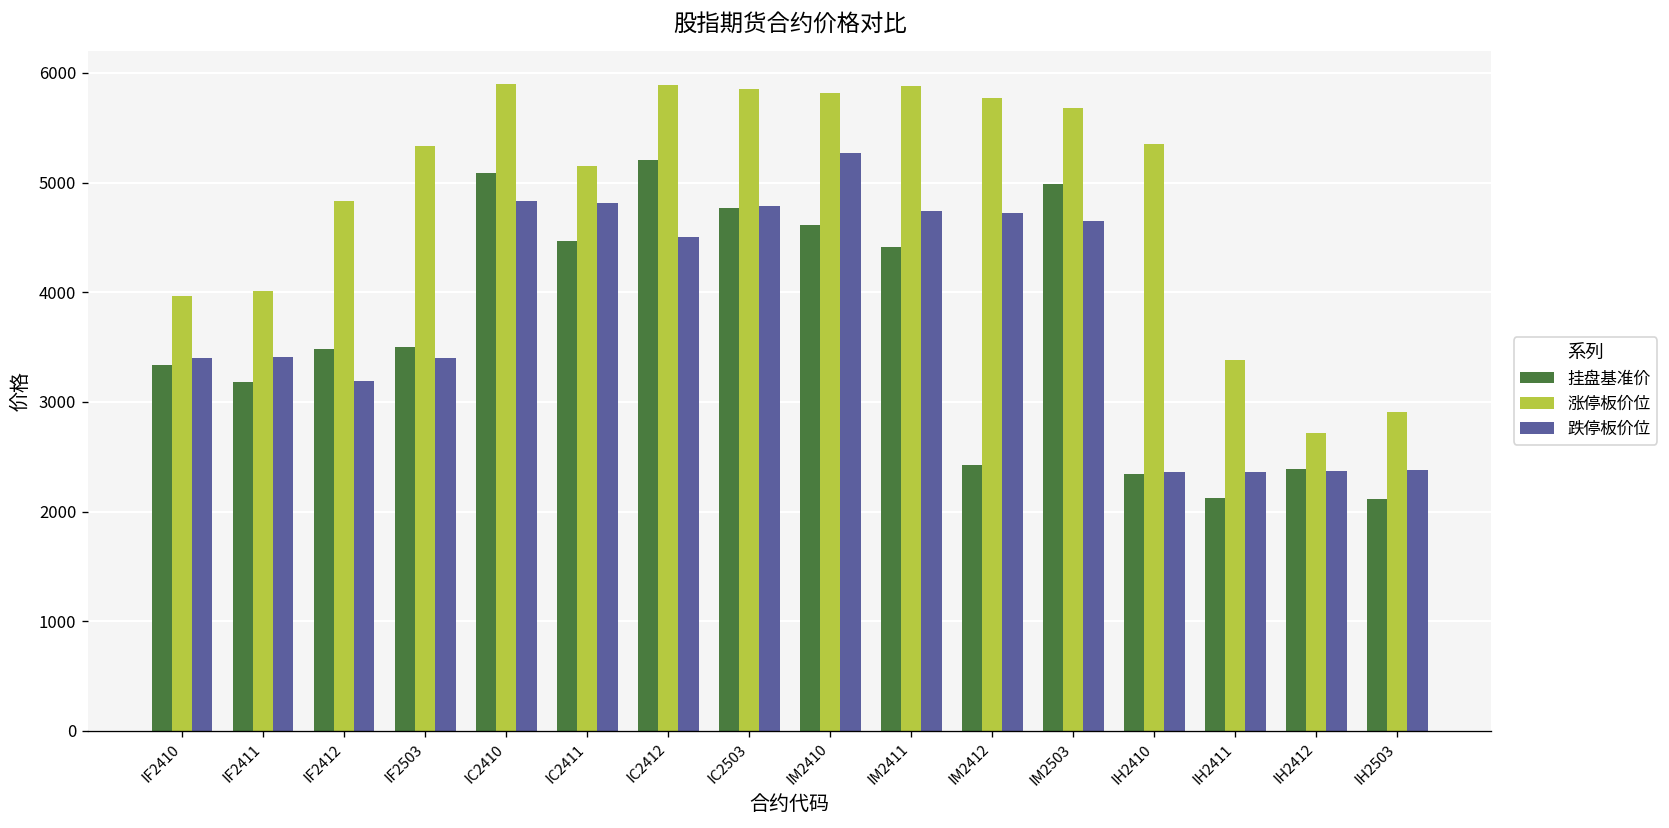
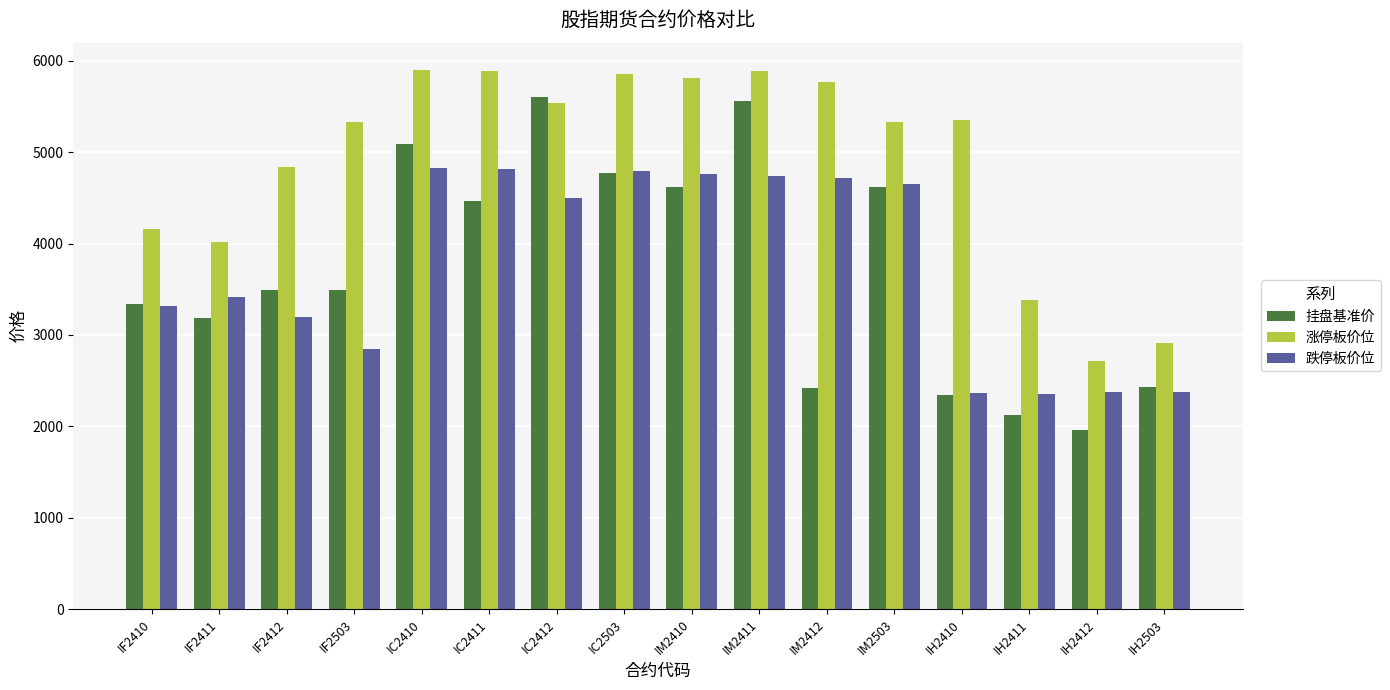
  {
    "挂盘基准价": {
      "IF2410": 3300,
      "IF2411": 3200,
      "IF2412": 3500,
      "IF2503": 3500,
      "IC2410": 5100,
      "IC2411": 4500,
-     "IC2412": 5200,
+     "IC2412": 5600,
      "IC2503": 4800,
      "IM2410": 4600,
-     "IM2411": 4400,
+     "IM2411": 5600,
      "IM2412": 2400,
-     "IM2503": 5000,
+     "IM2503": 4600,
      "IH2410": 2300,
      "IH2411": 2100,
-     "IH2412": 2400,
-     "IH2503": 2100
+     "IH2412": 2000,
+     "IH2503": 2400
    },
    "涨停板价位": {
-     "IF2410": 4000,
+     "IF2410": 4200,
      "IF2411": 4000,
      "IF2412": 4800,
      "IF2503": 5300,
      "IC2410": 5900,
-     "IC2411": 5200,
-     "IC2412": 5900,
+     "IC2411": 5900,
+     "IC2412": 5500,
      "IC2503": 5900,
      "IM2410": 5800,
      "IM2411": 5900,
      "IM2412": 5800,
-     "IM2503": 5700,
+     "IM2503": 5300,
      "IH2410": 5400,
      "IH2411": 3400,
      "IH2412": 2700,
      "IH2503": 2900
    },
    "跌停板价位": {
-     "IF2410": 3400,
+     "IF2410": 3300,
      "IF2411": 3400,
      "IF2412": 3200,
-     "IF2503": 3400,
+     "IF2503": 2800,
      "IC2410": 4800,
      "IC2411": 4800,
      "IC2412": 4500,
      "IC2503": 4800,
-     "IM2410": 5300,
+     "IM2410": 4800,
      "IM2411": 4700,
      "IM2412": 4700,
      "IM2503": 4700,
      "IH2410": 2400,
      "IH2411": 2400,
      "IH2412": 2400,
      "IH2503": 2400
    }
  }
